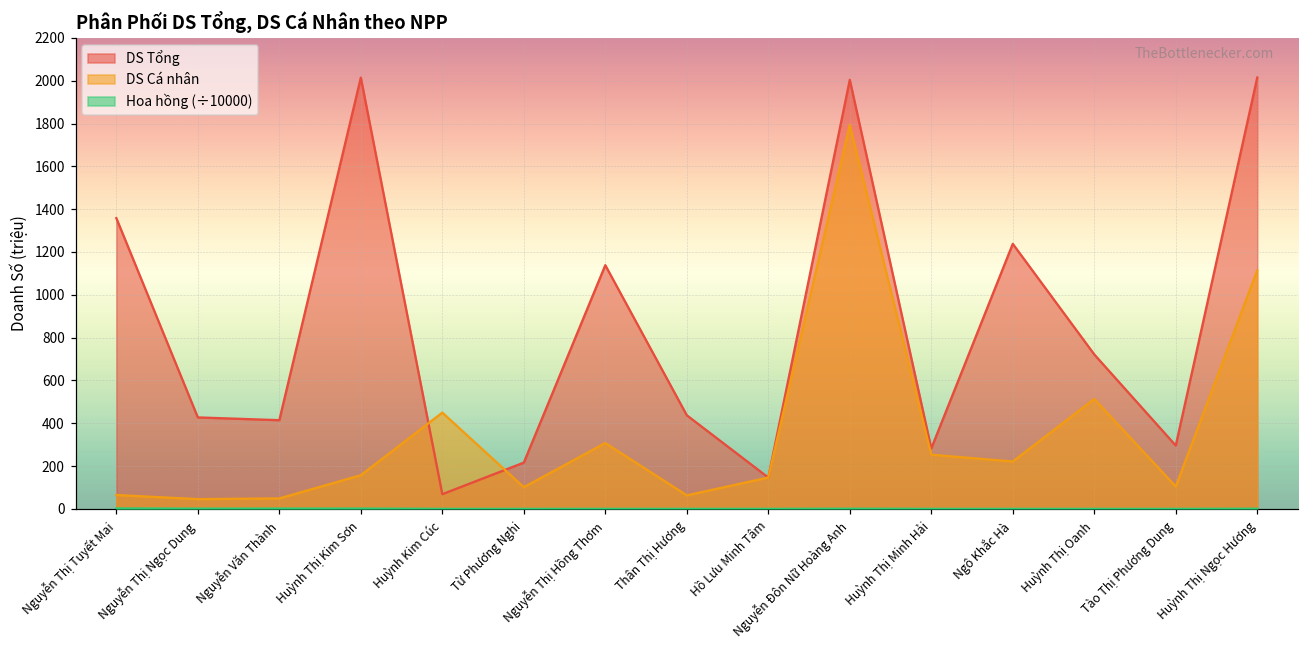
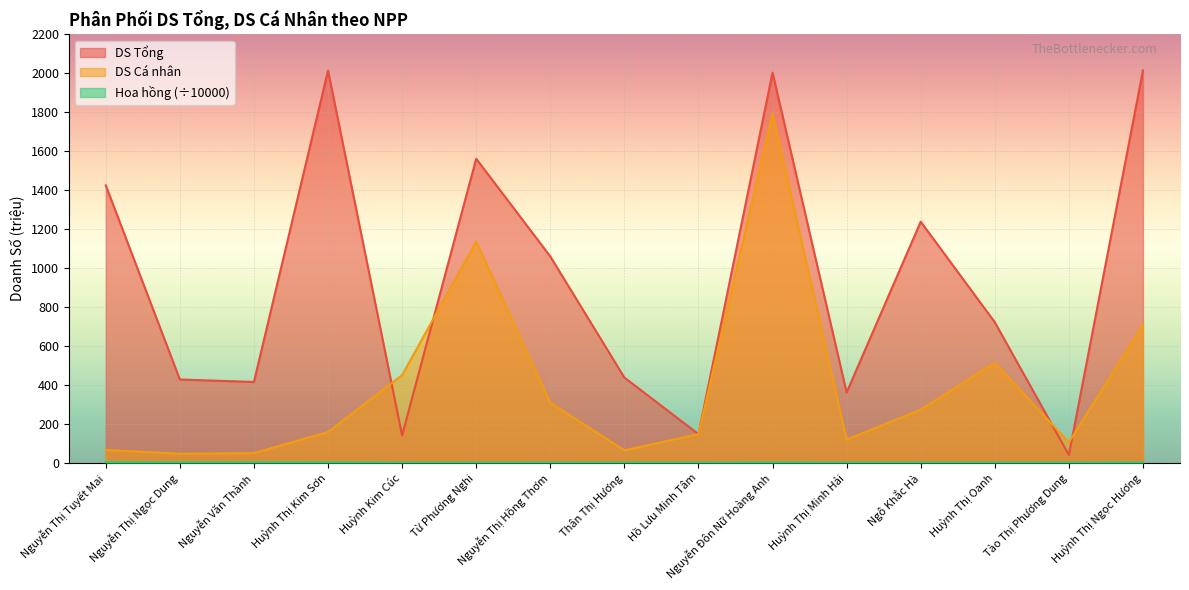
  {
    "DS Tổng": {
-     "Nguyễn Thị Tuyết Mai": 1360,
+     "Nguyễn Thị Tuyết Mai": 1420,
      "Nguyễn Thị Ngọc Dung": 430,
      "Nguyễn Văn Thành": 410,
      "Huỳnh Thị Kim Sơn": 2010,
-     "Huỳnh Kim Cúc": 70,
-     "Từ Phương Nghi": 220,
-     "Nguyễn Thị Hồng Thơm": 1140,
+     "Huỳnh Kim Cúc": 140,
+     "Từ Phương Nghi": 1560,
+     "Nguyễn Thị Hồng Thơm": 1060,
      "Thân Thị Hương": 440,
      "Nguyễn Đôn Nữ Hoàng Anh": 2000,
-     "Huỳnh Thị Minh Hải": 280,
+     "Huỳnh Thị Minh Hải": 360,
      "Ngô Khắc Hà": 1240,
      "Huỳnh Thị Oanh": 720,
-     "Tào Thị Phương Dung": 300,
+     "Tào Thị Phương Dung": 40,
      "Huỳnh Thị Ngọc Hương": 2010
    },
    "DS Cá nhân": {
      "Nguyễn Thị Tuyết Mai": 60,
      "Nguyễn Thị Ngọc Dung": 50,
      "Nguyễn Văn Thành": 50,
      "Huỳnh Thị Kim Sơn": 160,
      "Huỳnh Kim Cúc": 450,
-     "Từ Phương Nghi": 100,
+     "Từ Phương Nghi": 1130,
      "Nguyễn Thị Hồng Thơm": 310,
      "Thân Thị Hương": 60,
      "Nguyễn Đôn Nữ Hoàng Anh": 1790,
-     "Huỳnh Thị Minh Hải": 250,
-     "Ngô Khắc Hà": 220,
+     "Huỳnh Thị Minh Hải": 120,
+     "Ngô Khắc Hà": 270,
      "Huỳnh Thị Oanh": 510,
      "Tào Thị Phương Dung": 100,
-     "Huỳnh Thị Ngọc Hương": 1110
+     "Huỳnh Thị Ngọc Hương": 710
    },
    "Hoa hồng (÷10000)": {
      "Nguyễn Thị Tuyết Mai": 0,
      "Nguyễn Thị Ngọc Dung": 0,
      "Nguyễn Văn Thành": 0,
      "Huỳnh Thị Kim Sơn": 0,
      "Huỳnh Kim Cúc": 0,
      "Từ Phương Nghi": 0,
      "Nguyễn Thị Hồng Thơm": 0,
      "Thân Thị Hương": 0,
      "Hồ Lưu Minh Tâm": 0,
      "Nguyễn Đôn Nữ Hoàng Anh": 0,
      "Huỳnh Thị Minh Hải": 0,
      "Ngô Khắc Hà": 0,
      "Huỳnh Thị Oanh": 0,
      "Tào Thị Phương Dung": 0,
      "Huỳnh Thị Ngọc Hương": 0
    }
  }
